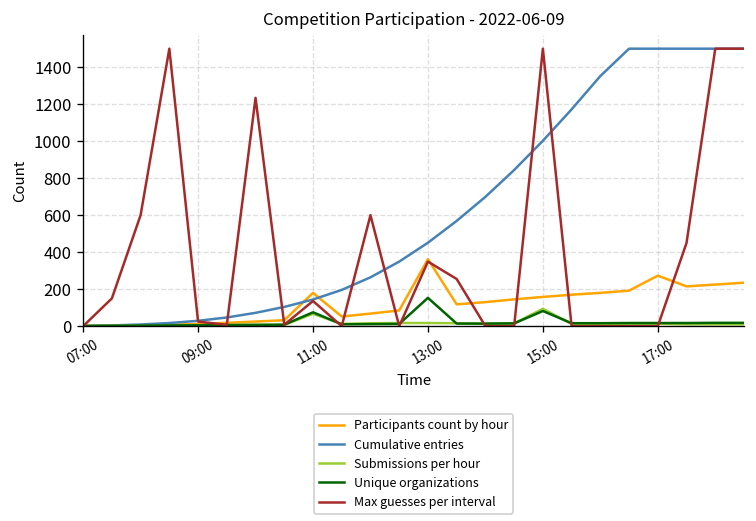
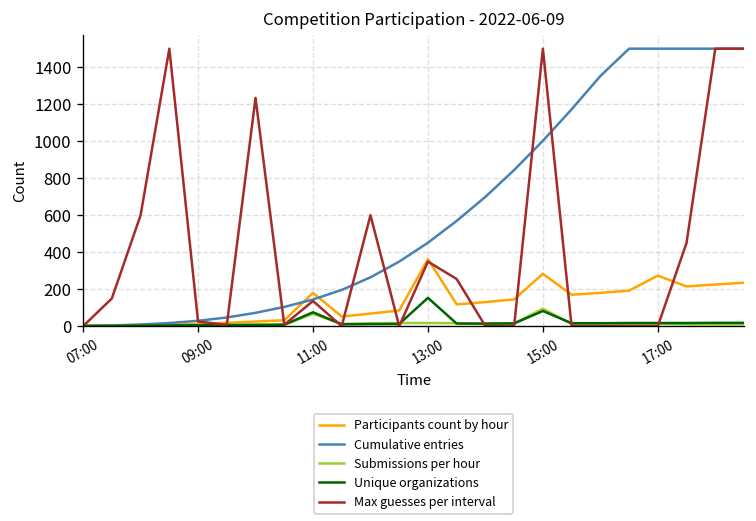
  {
    "Participants count by hour": {
      "11:00": 180,
-     "15:00": 160,
+     "15:00": 280,
      "17:00": 270
    },
    "Cumulative entries": {
      "13:00": 450,
      "15:00": 1000,
      "17:00": 1500
    },
    "Submissions per hour": {
      "13:00": 20
    },
    "Unique organizations": {
      "13:00": 150
    },
    "Max guesses per interval": {
      "15:00": 1500
    }
  }
